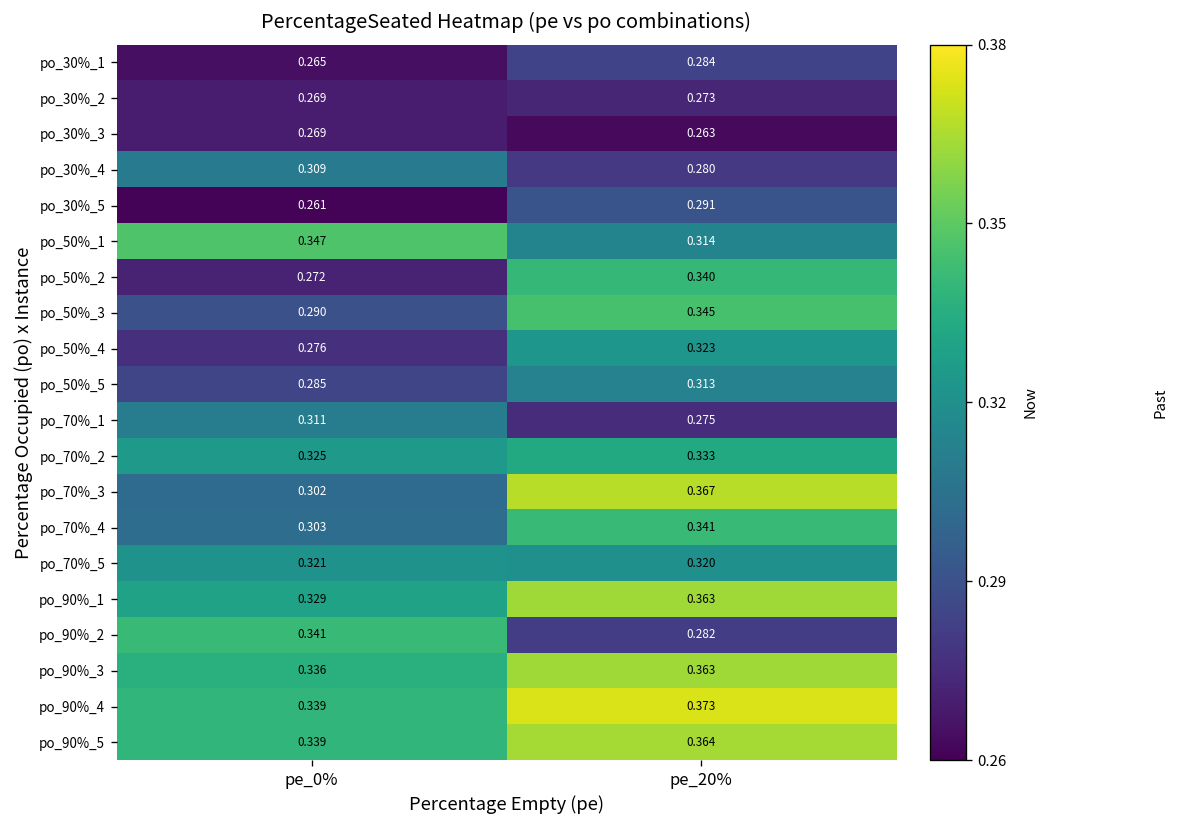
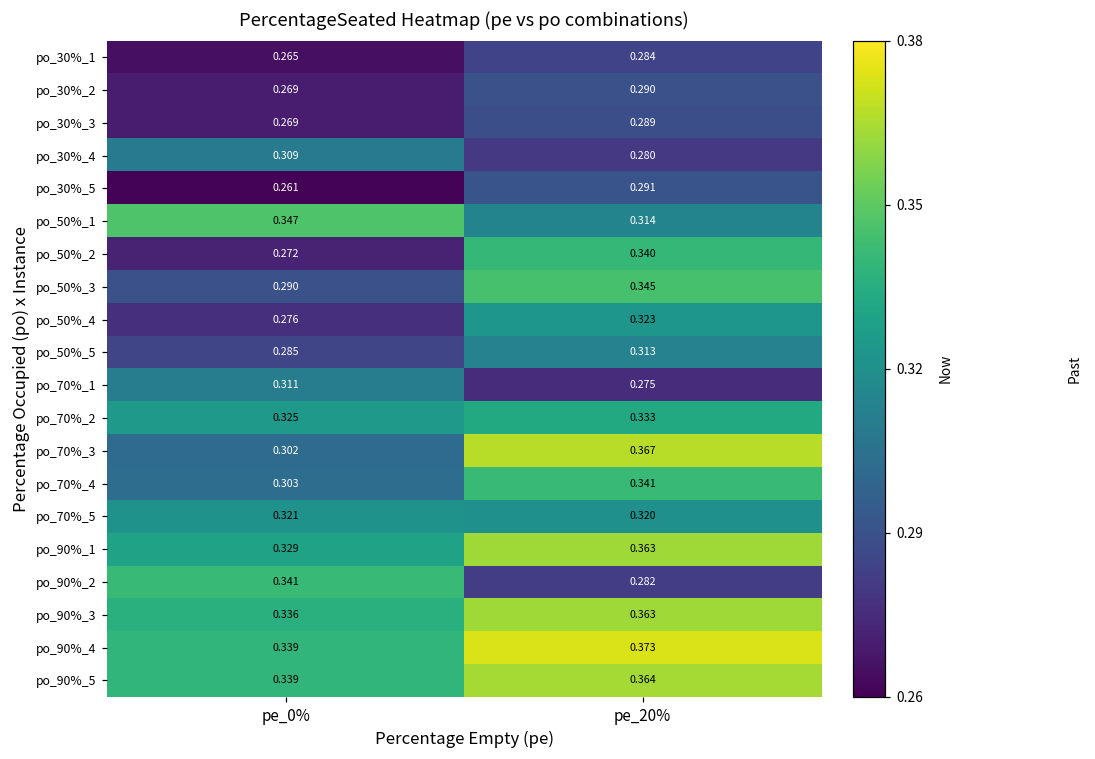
  {
    "po_30%_1": {
      "pe_0%": 0.265,
      "pe_20%": 0.284
    },
    "po_30%_2": {
      "pe_0%": 0.269,
-     "pe_20%": 0.273
+     "pe_20%": 0.290
    },
    "po_30%_3": {
      "pe_0%": 0.269,
-     "pe_20%": 0.263
+     "pe_20%": 0.289
    },
    "po_30%_4": {
      "pe_0%": 0.309,
      "pe_20%": 0.280
    },
    "po_30%_5": {
      "pe_0%": 0.261,
      "pe_20%": 0.291
    },
    "po_50%_1": {
      "pe_0%": 0.347,
      "pe_20%": 0.314
    },
    "po_50%_2": {
      "pe_0%": 0.272,
      "pe_20%": 0.340
    },
    "po_50%_3": {
      "pe_0%": 0.290,
      "pe_20%": 0.345
    },
    "po_50%_4": {
      "pe_0%": 0.276,
      "pe_20%": 0.323
    },
    "po_50%_5": {
      "pe_0%": 0.285,
      "pe_20%": 0.313
    },
    "po_70%_1": {
      "pe_0%": 0.311,
      "pe_20%": 0.275
    },
    "po_70%_2": {
      "pe_0%": 0.325,
      "pe_20%": 0.333
    },
    "po_70%_3": {
      "pe_0%": 0.302,
      "pe_20%": 0.367
    },
    "po_70%_4": {
      "pe_0%": 0.303,
      "pe_20%": 0.341
    },
    "po_70%_5": {
      "pe_0%": 0.321,
      "pe_20%": 0.320
    },
    "po_90%_1": {
      "pe_0%": 0.329,
      "pe_20%": 0.363
    },
    "po_90%_2": {
      "pe_0%": 0.341,
      "pe_20%": 0.282
    },
    "po_90%_3": {
      "pe_0%": 0.336,
      "pe_20%": 0.363
    },
    "po_90%_4": {
      "pe_0%": 0.339,
      "pe_20%": 0.373
    },
    "po_90%_5": {
      "pe_0%": 0.339,
      "pe_20%": 0.364
    }
  }
